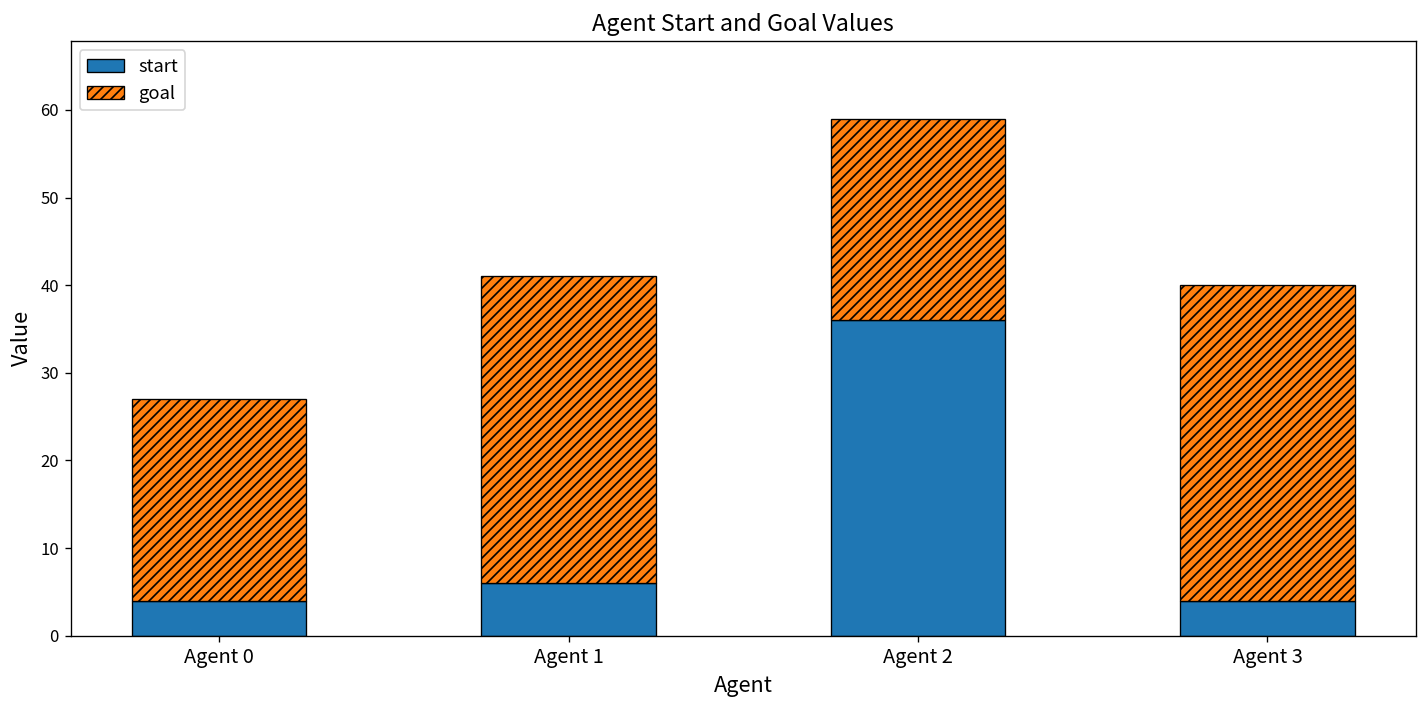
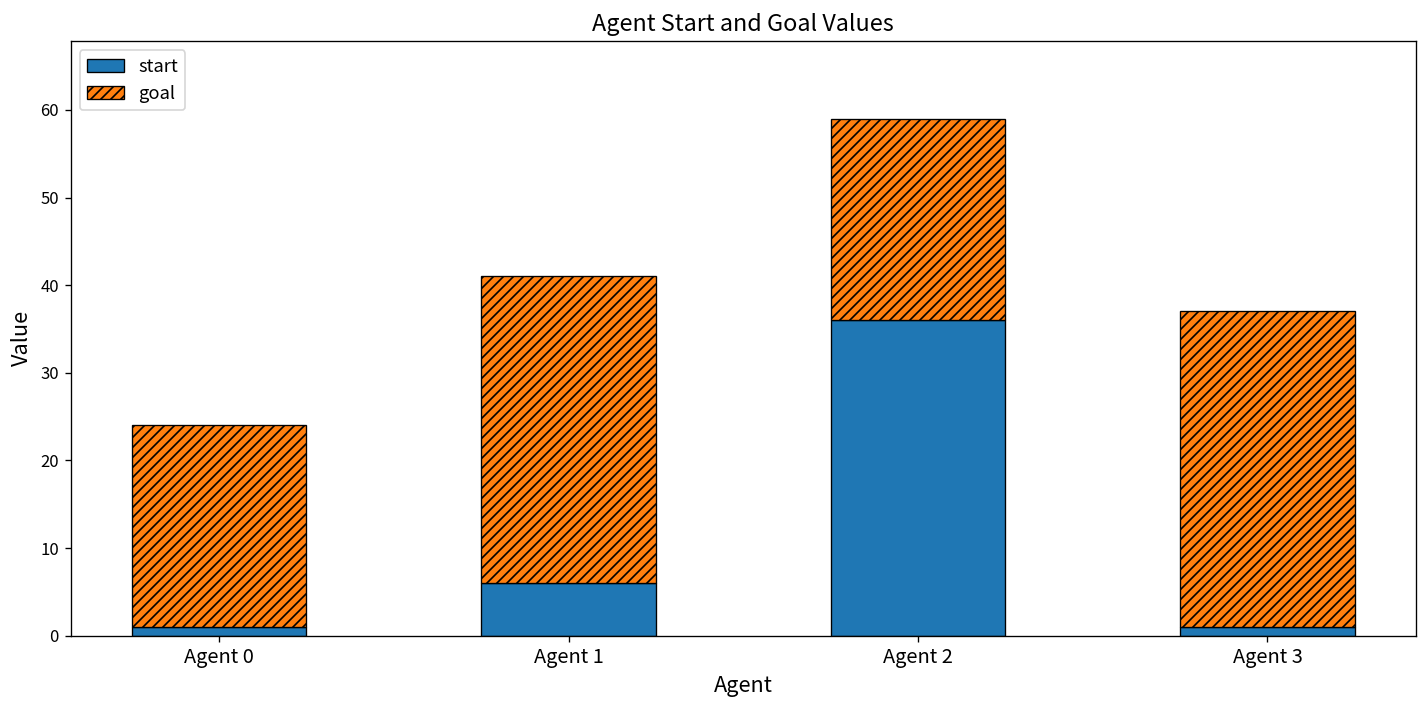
  {
    "start": {
-     "Agent 0": 4,
+     "Agent 0": 1,
      "Agent 1": 6,
      "Agent 2": 36,
-     "Agent 3": 4
+     "Agent 3": 1
    },
    "goal": {
      "Agent 0": 23,
      "Agent 1": 35,
      "Agent 2": 23,
      "Agent 3": 36
    }
  }
